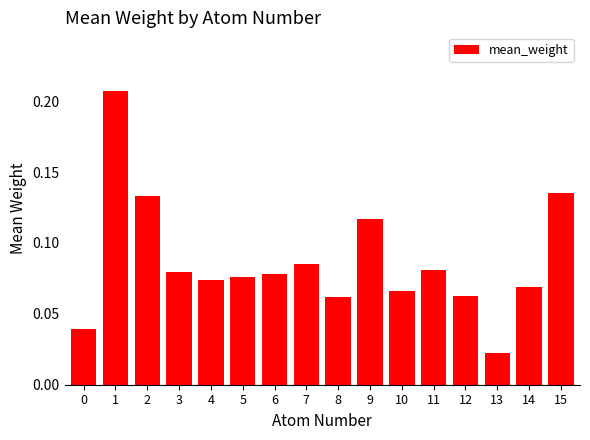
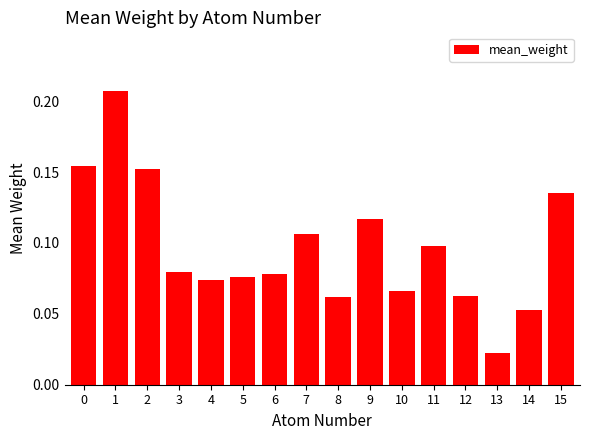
  {
-   "0": 0.039,
+   "0": 0.154,
    "1": 0.207,
-   "2": 0.133,
+   "2": 0.152,
    "3": 0.079,
    "4": 0.074,
    "5": 0.076,
    "6": 0.078,
-   "7": 0.085,
+   "7": 0.106,
    "8": 0.062,
    "9": 0.117,
    "10": 0.066,
-   "11": 0.081,
+   "11": 0.098,
    "12": 0.062,
    "13": 0.022,
-   "14": 0.069,
+   "14": 0.053,
    "15": 0.135
  }
